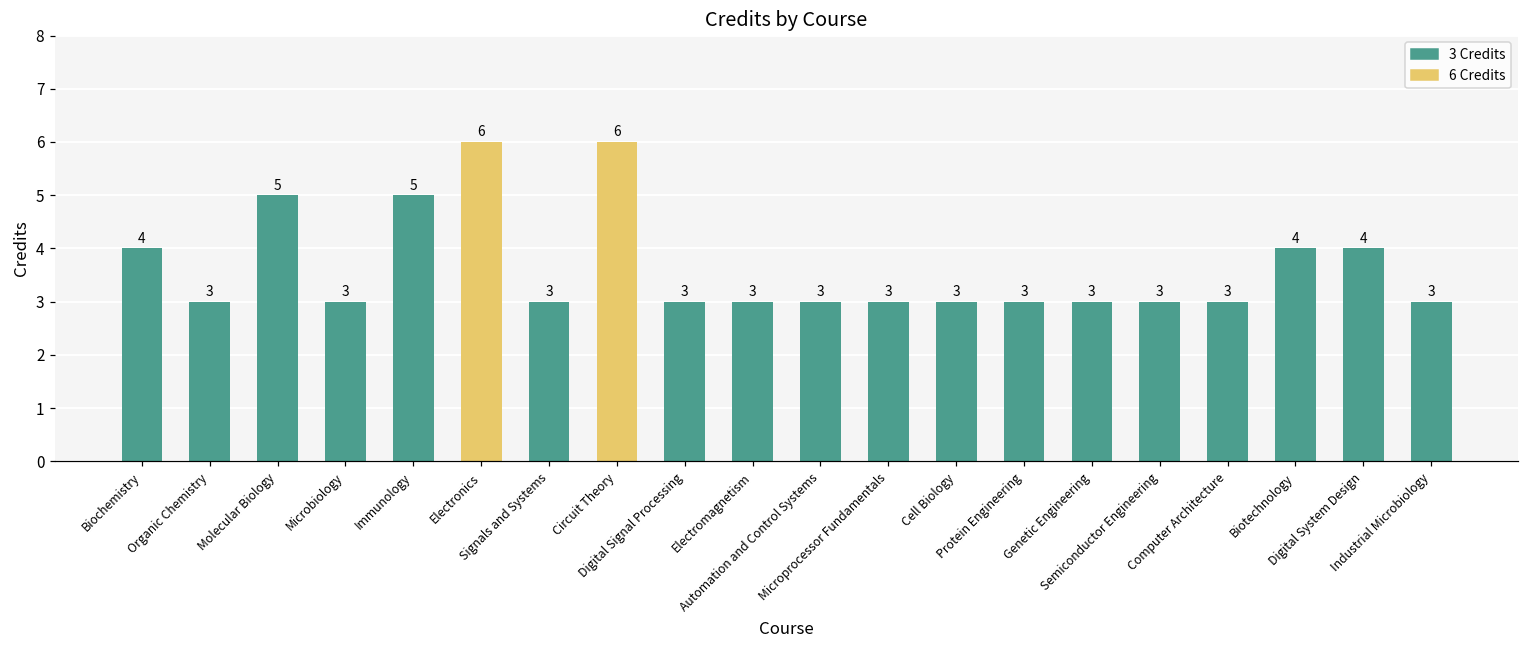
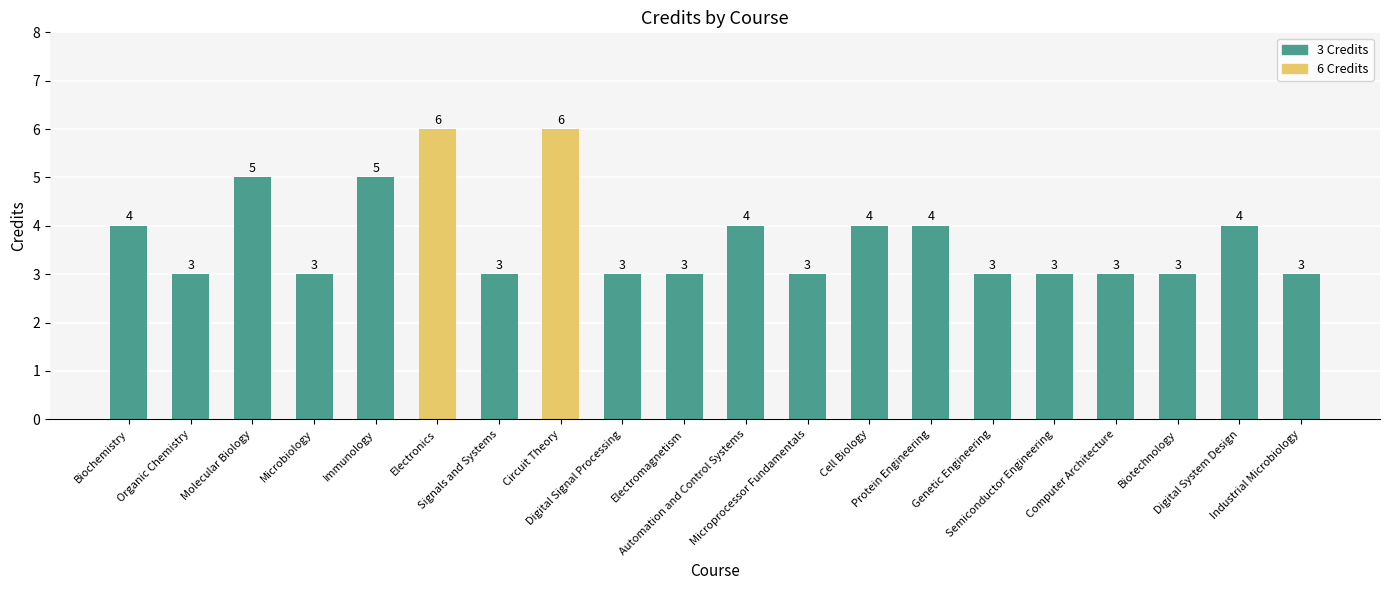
  {
    "Biochemistry": 4,
    "Organic Chemistry": 3,
    "Molecular Biology": 5,
    "Microbiology": 3,
    "Immunology": 5,
    "Electronics": 6,
    "Signals and Systems": 3,
    "Circuit Theory": 6,
    "Digital Signal Processing": 3,
    "Electromagnetism": 3,
-   "Automation and Control Systems": 3,
+   "Automation and Control Systems": 4,
    "Microprocessor Fundamentals": 3,
-   "Cell Biology": 3,
-   "Protein Engineering": 3,
+   "Cell Biology": 4,
+   "Protein Engineering": 4,
    "Genetic Engineering": 3,
    "Semiconductor Engineering": 3,
    "Computer Architecture": 3,
-   "Biotechnology": 4,
+   "Biotechnology": 3,
    "Digital System Design": 4,
    "Industrial Microbiology": 3
  }
